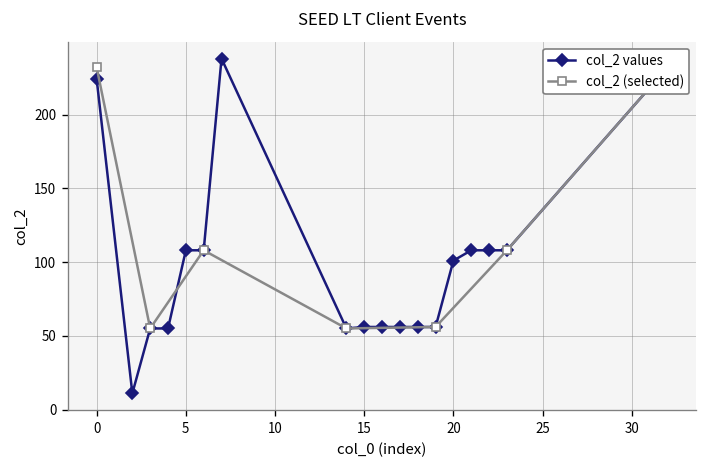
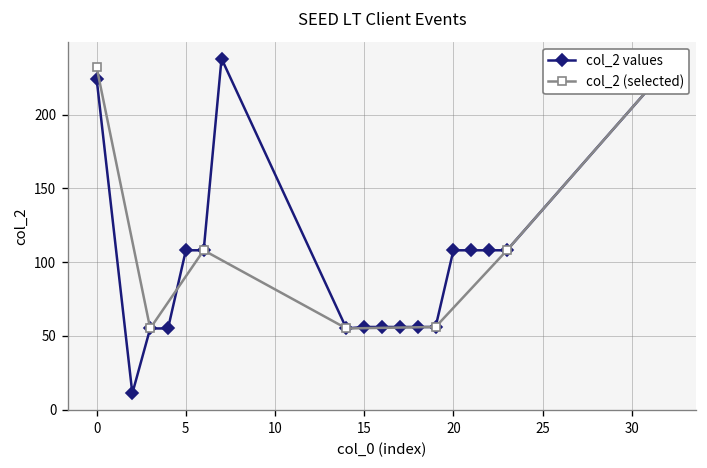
  {
    "col_2 values": {
      "0": 224,
      "5": 108,
      "15": 56,
-     "20": 101
+     "20": 108
    },
    "col_2 (selected)": {
      "0": 232
    }
  }
